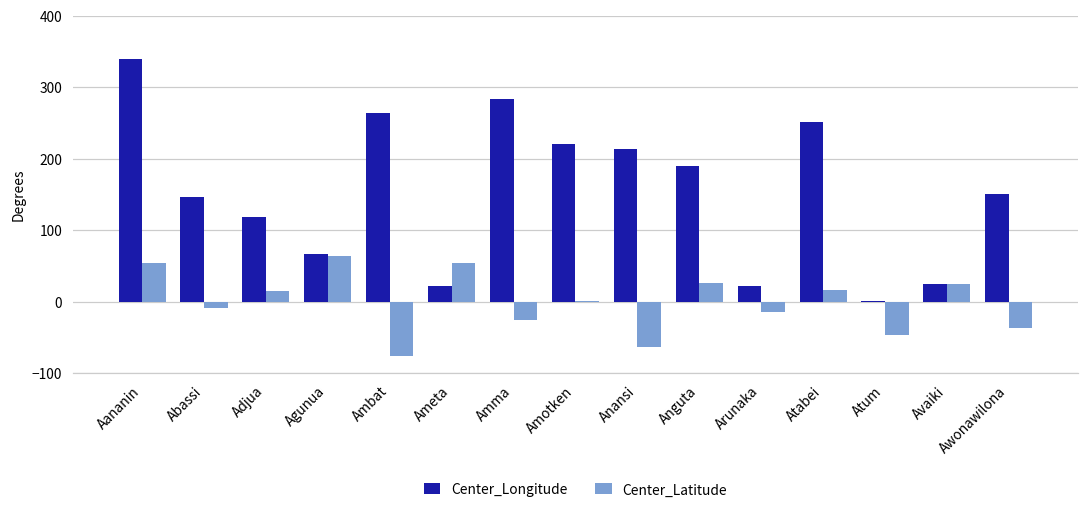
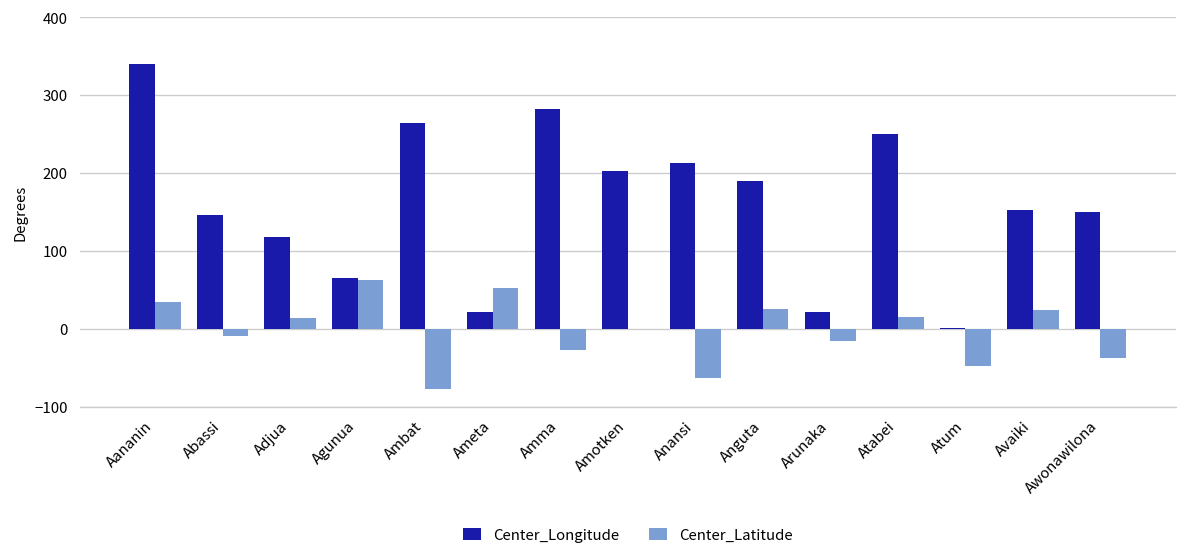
  {
    "Center_Longitude": {
      "Aananin": 340,
      "Abassi": 150,
      "Adjua": 120,
      "Agunua": 70,
      "Ambat": 260,
      "Ameta": 20,
      "Amma": 280,
-     "Amotken": 220,
+     "Amotken": 200,
      "Anansi": 210,
      "Anguta": 190,
      "Arunaka": 20,
      "Atabei": 250,
-     "Avaiki": 30,
+     "Avaiki": 150,
      "Awonawilona": 150
    },
    "Center_Latitude": {
-     "Aananin": 50,
+     "Aananin": 30,
      "Abassi": -10,
      "Adjua": 10,
      "Agunua": 60,
      "Ambat": -80,
      "Ameta": 50,
      "Amma": -30,
      "Anansi": -60,
      "Anguta": 30,
      "Arunaka": -20,
      "Atabei": 20,
      "Atum": -50,
      "Avaiki": 30,
      "Awonawilona": -40
    }
  }
